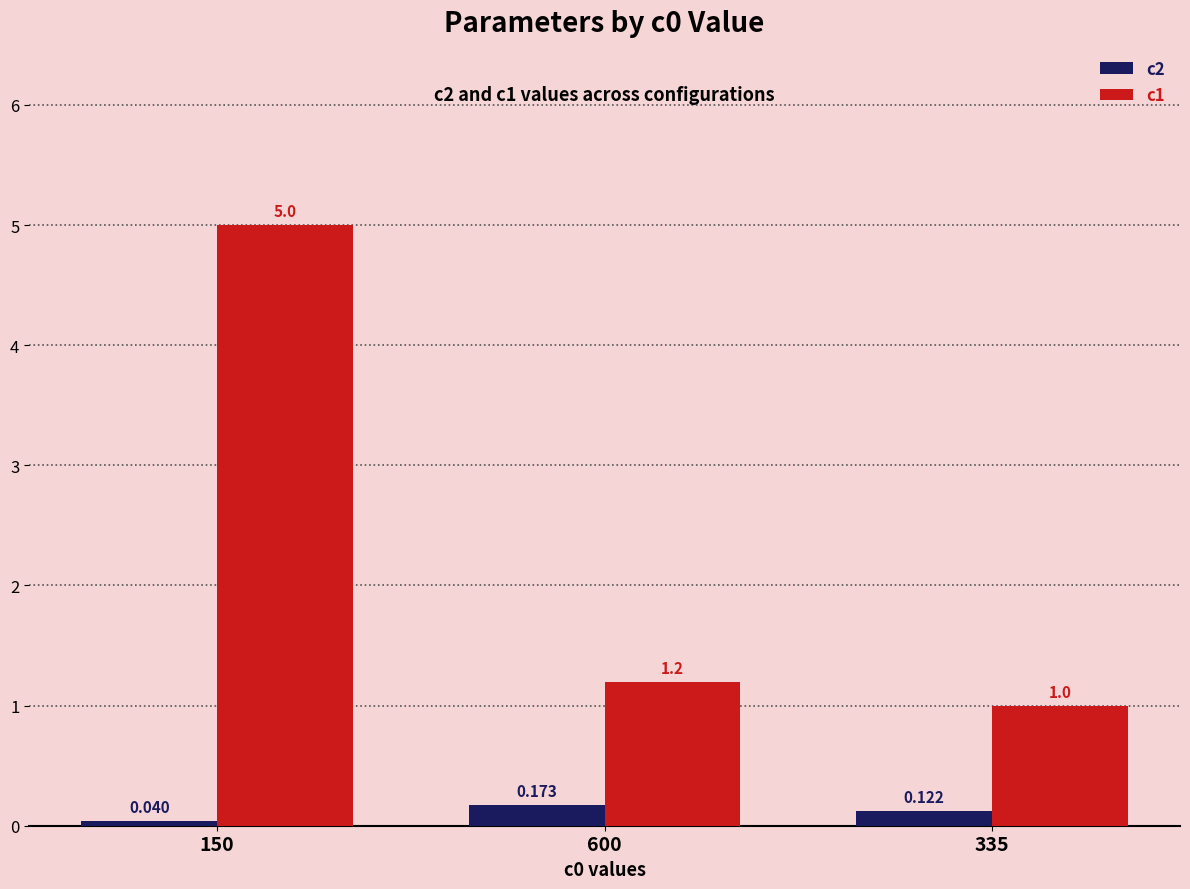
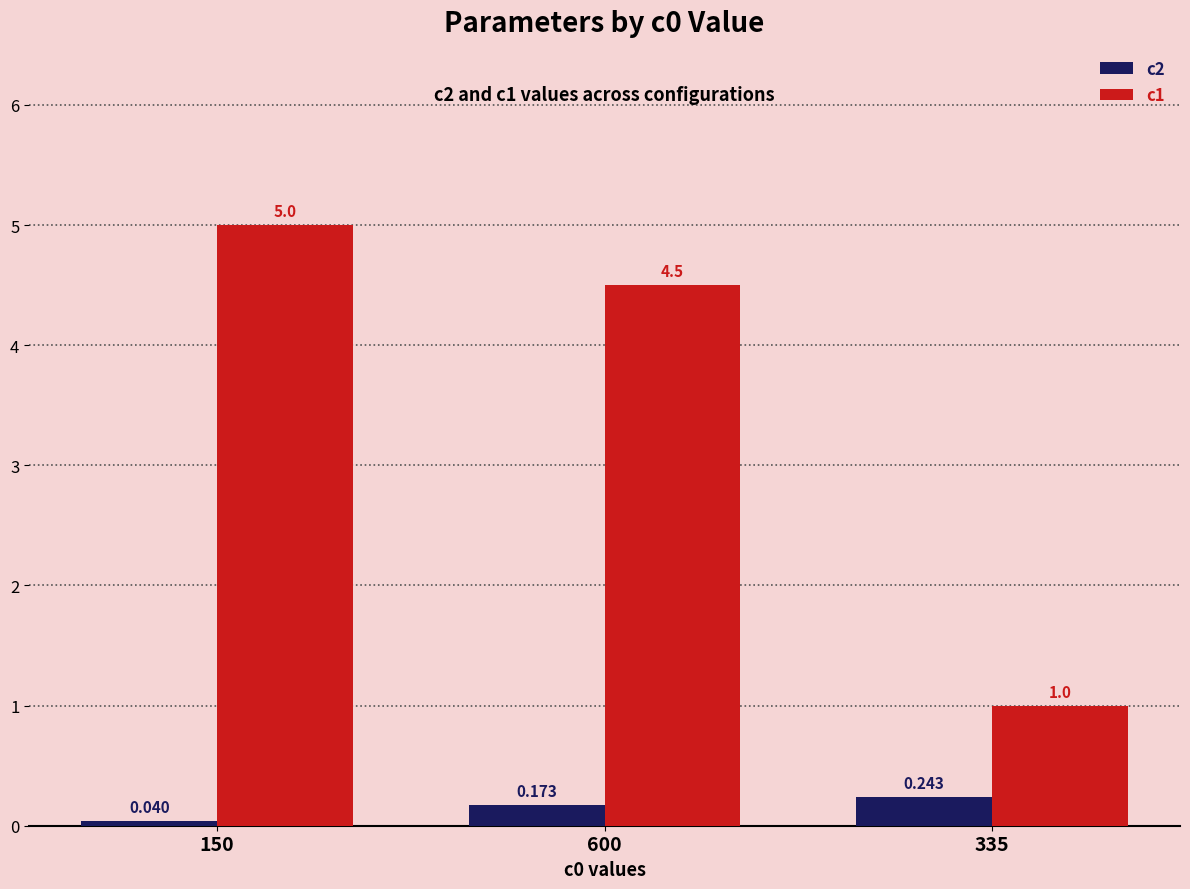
  {
    "c2": {
      "150": 0.040,
      "600": 0.173,
-     "335": 0.122
+     "335": 0.243
    },
    "c1": {
      "150": 5.0,
-     "600": 1.2,
+     "600": 4.5,
      "335": 1.0
    }
  }
